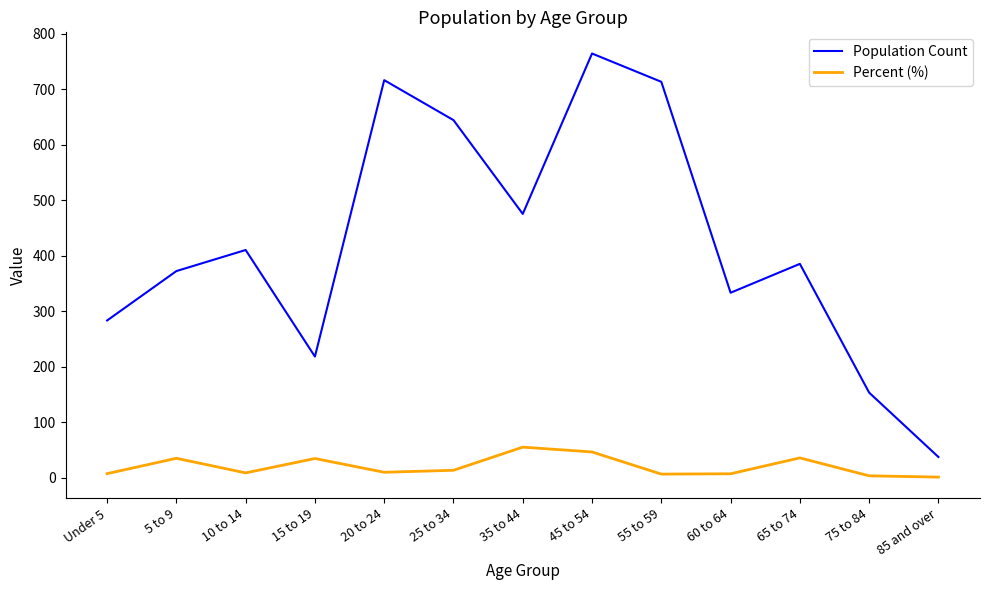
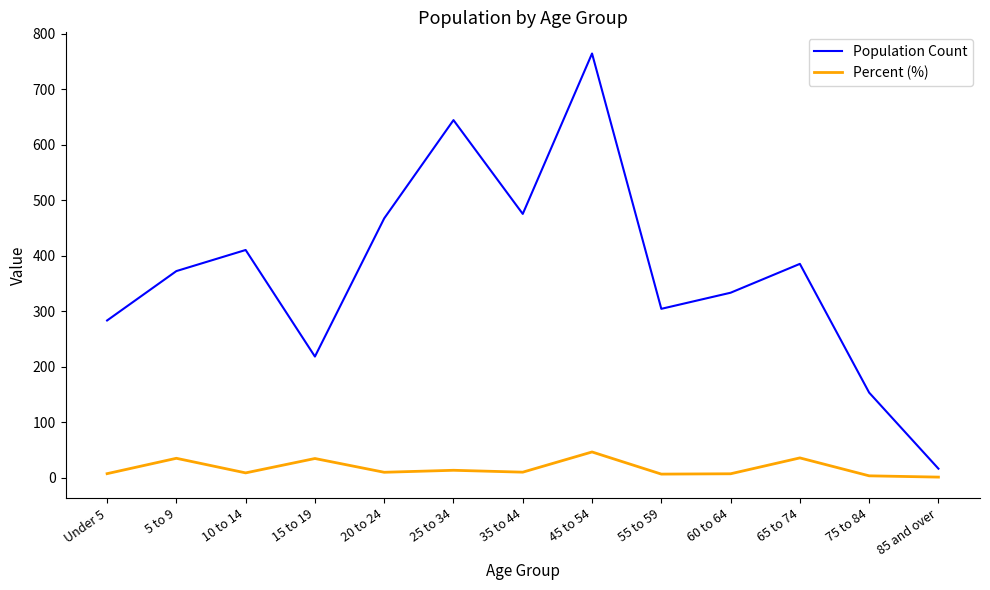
  {
    "Population Count": {
      "Under 5": 280,
      "5 to 9": 370,
      "10 to 14": 410,
      "15 to 19": 220,
-     "20 to 24": 720,
+     "20 to 24": 470,
      "25 to 34": 640,
      "35 to 44": 480,
      "45 to 54": 760,
-     "55 to 59": 710,
+     "55 to 59": 300,
      "60 to 64": 330,
      "65 to 74": 390,
      "75 to 84": 150,
-     "85 and over": 40
+     "85 and over": 20
    },
    "Percent (%)": {
      "Under 5": 10,
      "5 to 9": 30,
      "10 to 14": 10,
      "15 to 19": 30,
      "20 to 24": 10,
      "25 to 34": 10,
-     "35 to 44": 50,
+     "35 to 44": 10,
      "45 to 54": 50,
      "55 to 59": 10,
      "60 to 64": 10,
      "65 to 74": 40,
      "75 to 84": 0,
      "85 and over": 0
    }
  }
